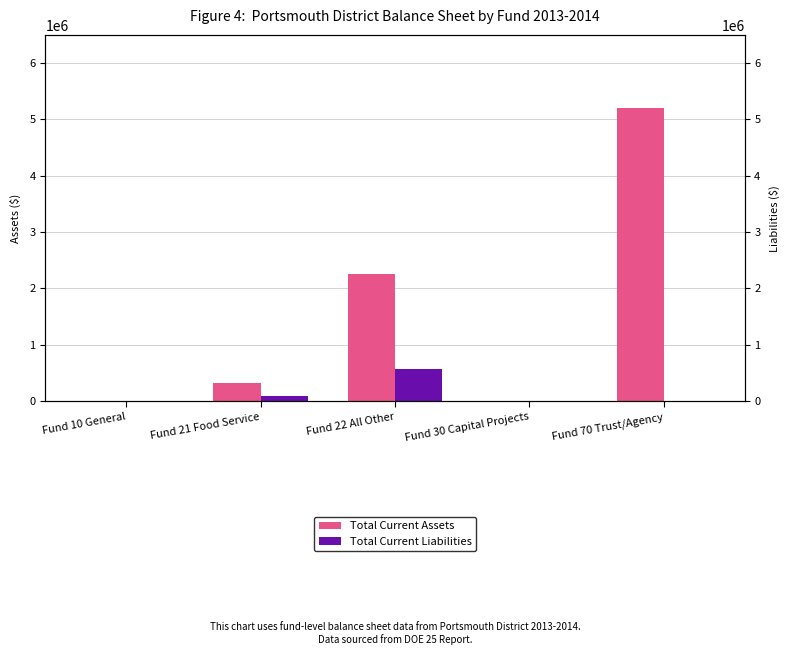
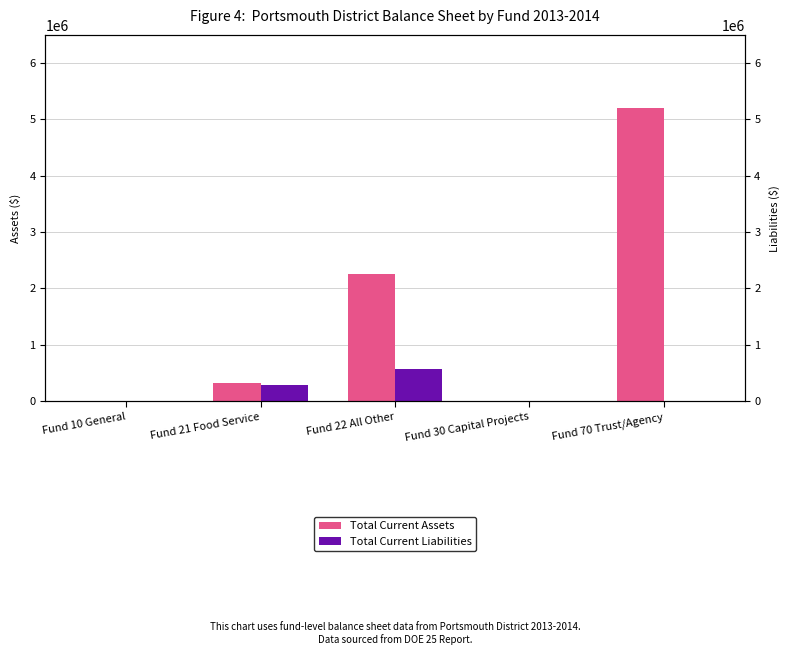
  {
    "Total Current Assets": {
      "Fund 10 General": 0,
      "Fund 21 Food Service": 300000,
      "Fund 22 All Other": 2200000,
      "Fund 30 Capital Projects": 0,
      "Fund 70 Trust/Agency": 5200000
    },
    "Total Current Liabilities": {
      "Fund 10 General": 0,
-     "Fund 21 Food Service": 100000,
+     "Fund 21 Food Service": 300000,
      "Fund 22 All Other": 600000,
      "Fund 30 Capital Projects": 0,
      "Fund 70 Trust/Agency": 0
    }
  }
